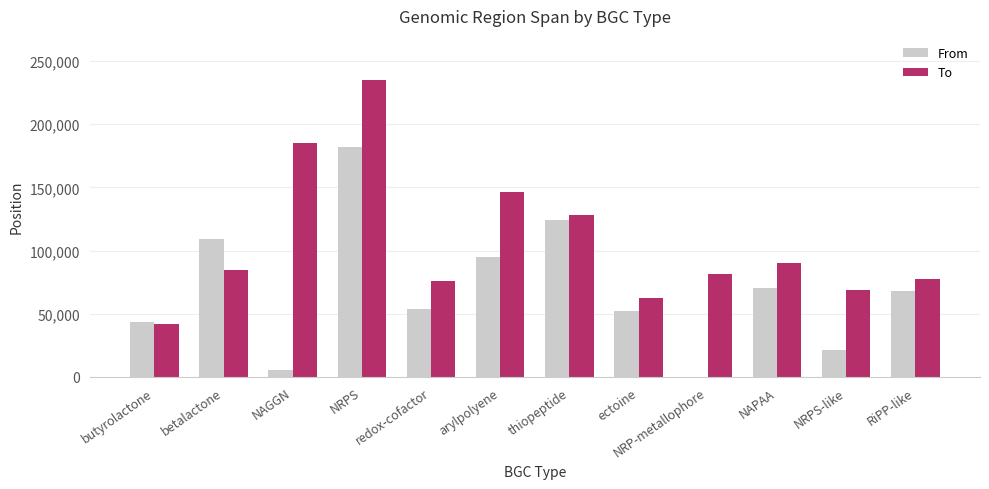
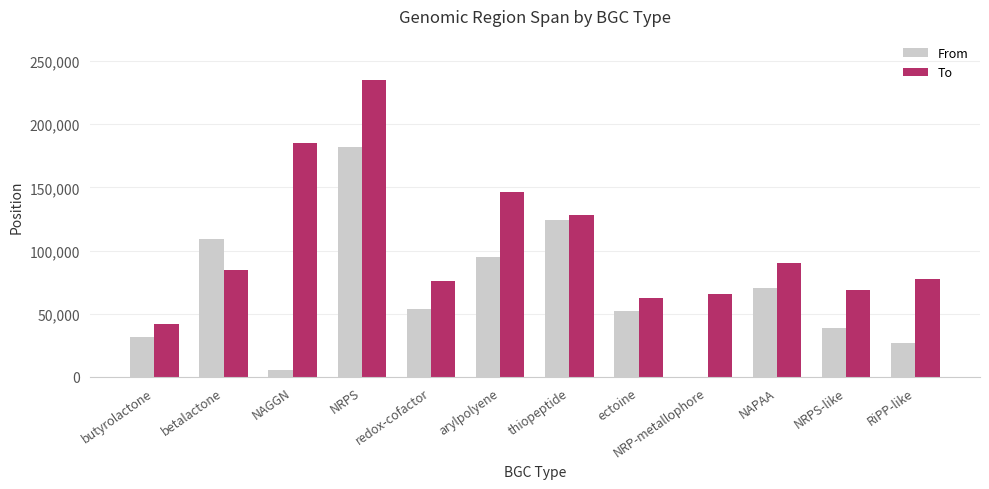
  {
    "From": {
-     "butyrolactone": "44,000",
+     "butyrolactone": "31,000",
      "betalactone": "109,000",
      "NAGGN": "6,000",
      "NRPS": "182,000",
      "redox-cofactor": "54,000",
      "arylpolyene": "95,000",
      "thiopeptide": "124,000",
      "ectoine": "52,000",
      "NAPAA": "70,000",
-     "NRPS-like": "22,000",
-     "RiPP-like": "68,000"
+     "NRPS-like": "38,000",
+     "RiPP-like": "27,000"
    },
    "To": {
      "butyrolactone": "42,000",
      "betalactone": "85,000",
      "NAGGN": "185,000",
      "NRPS": "235,000",
      "redox-cofactor": "76,000",
      "arylpolyene": "146,000",
      "thiopeptide": "128,000",
      "ectoine": "62,000",
-     "NRP-metallophore": "82,000",
+     "NRP-metallophore": "65,000",
      "NAPAA": "90,000",
      "NRPS-like": "69,000",
      "RiPP-like": "77,000"
    }
  }
